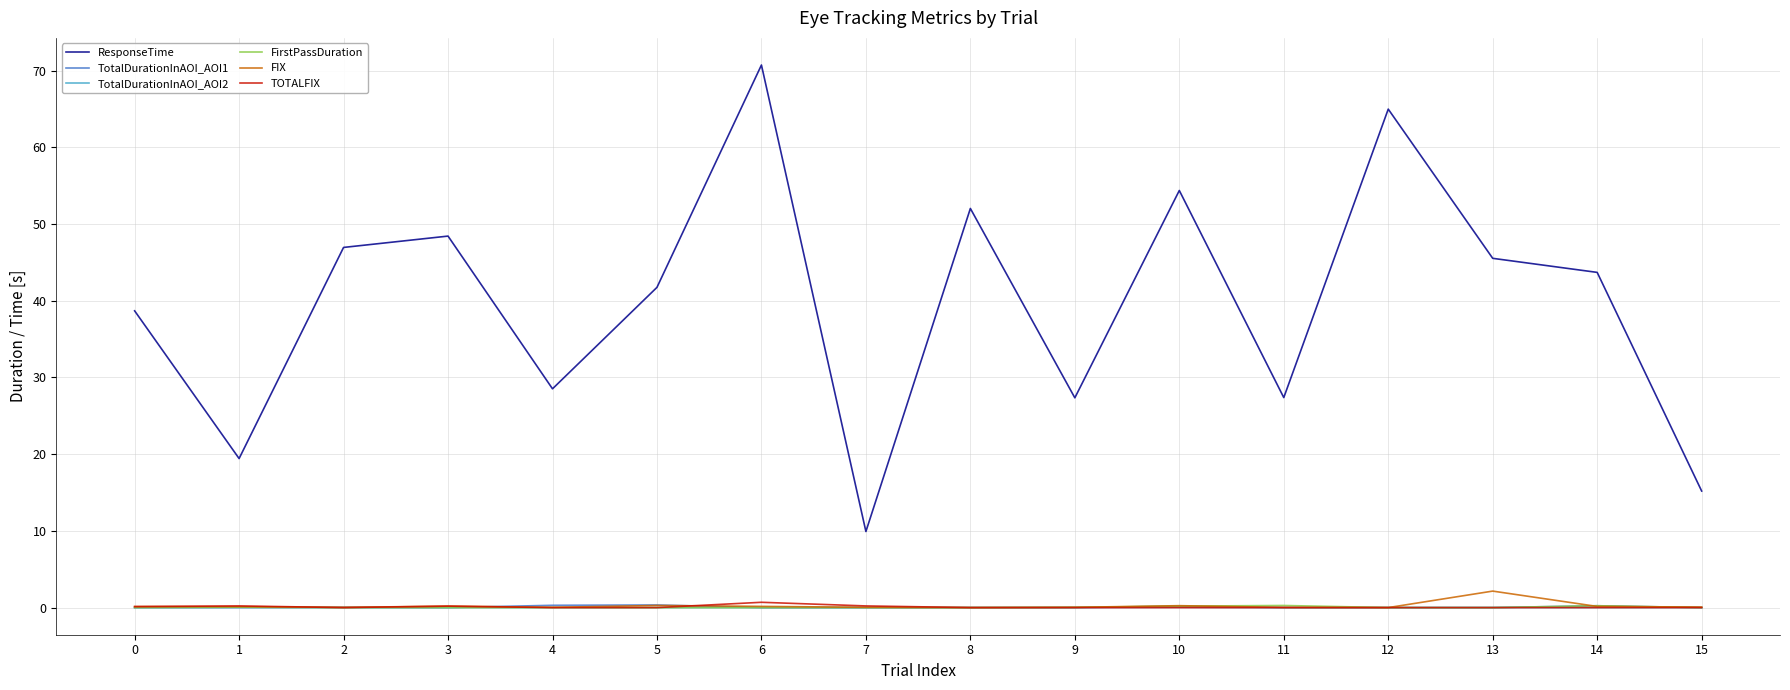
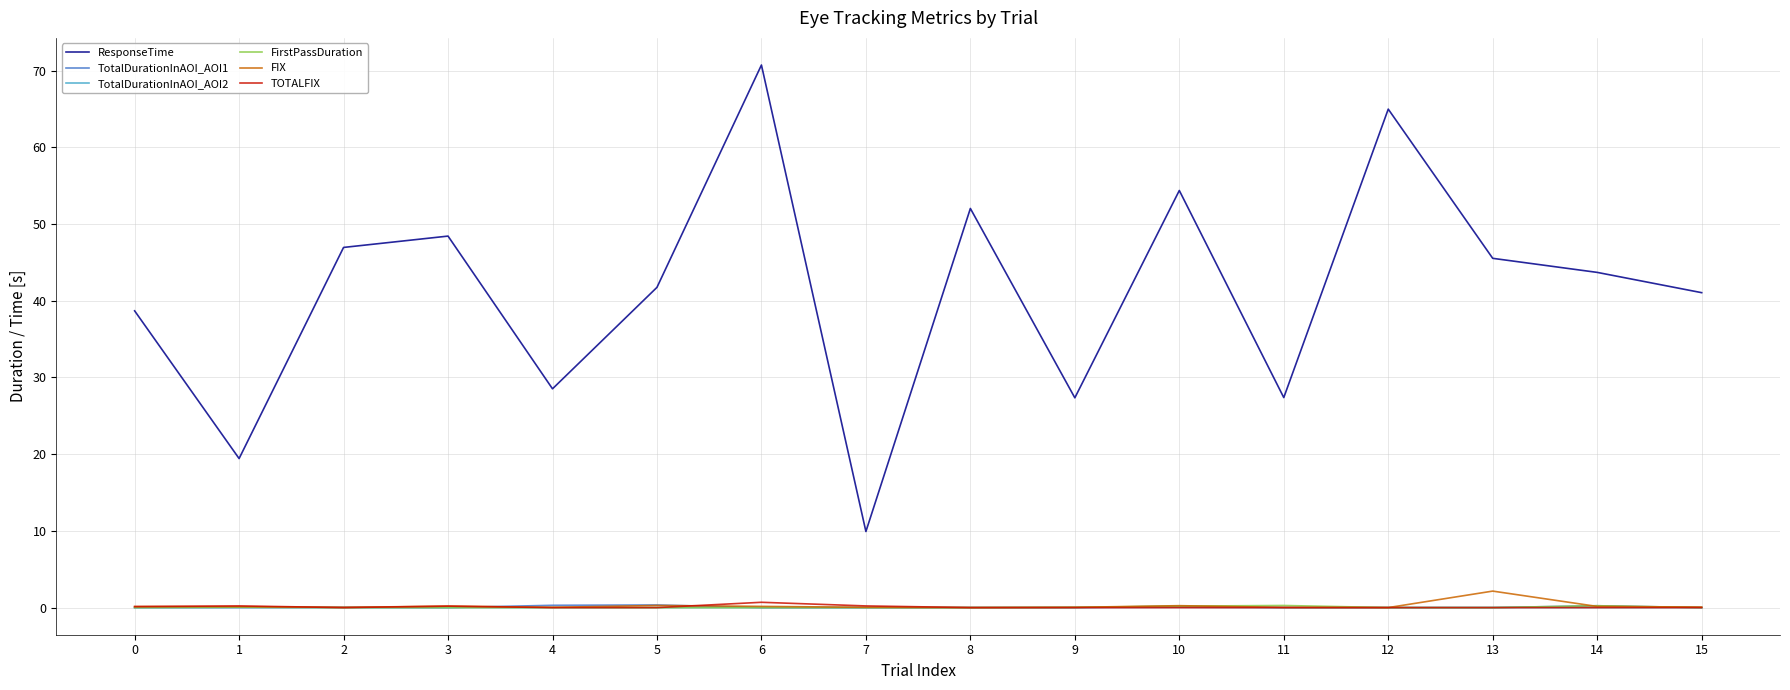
  {
    "ResponseTime": {
      "0": 39,
      "1": 19,
      "2": 47,
      "3": 48,
      "4": 29,
      "5": 42,
      "6": 71,
      "7": 10,
      "8": 52,
      "9": 27,
      "10": 54,
      "11": 27,
      "12": 65,
      "13": 46,
      "14": 44,
-     "15": 15
+     "15": 41
    },
    "FIX": {
      "13": 2
    },
    "TOTALFIX": {
      "6": 1
    }
  }
